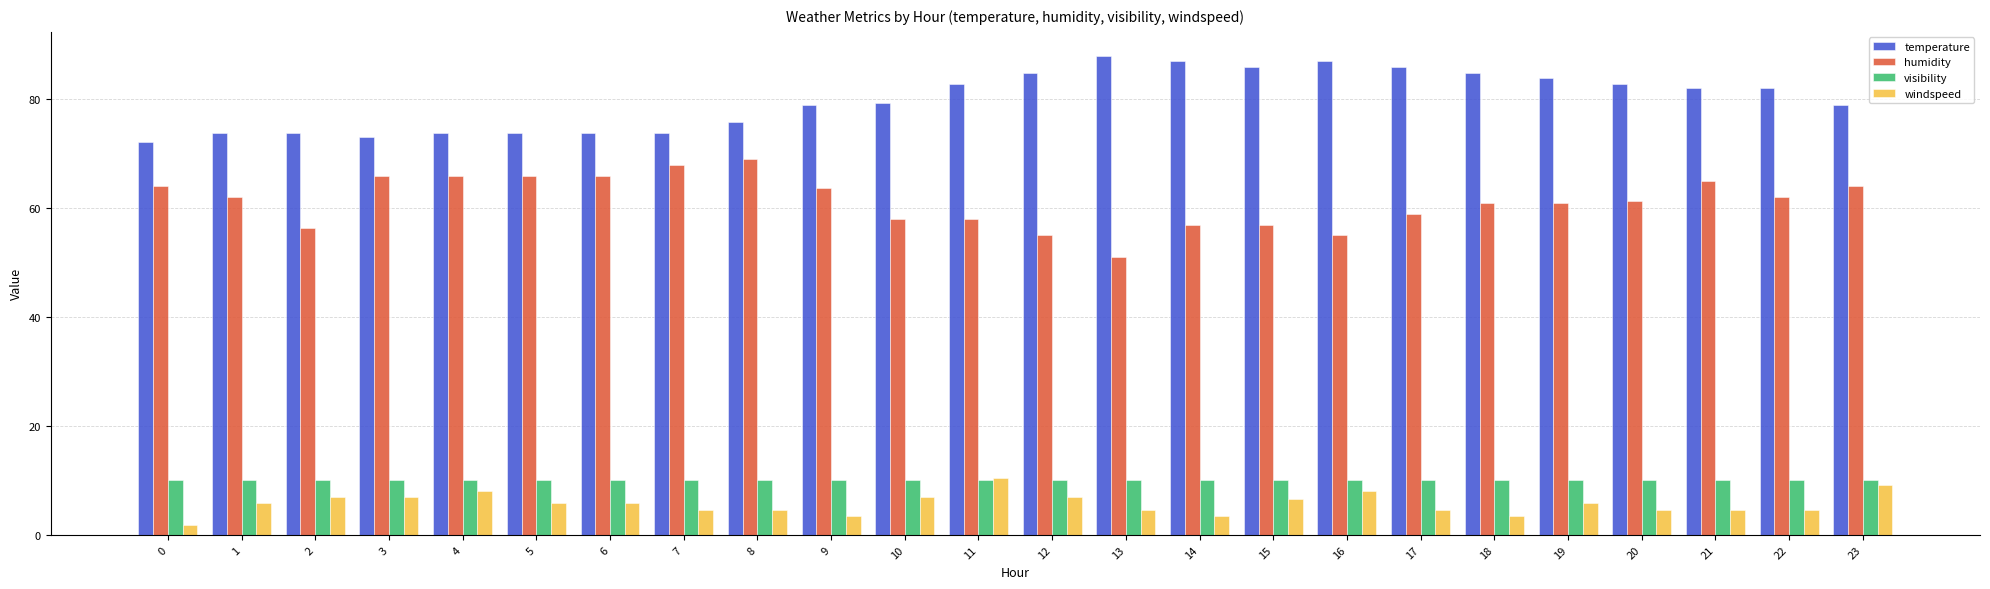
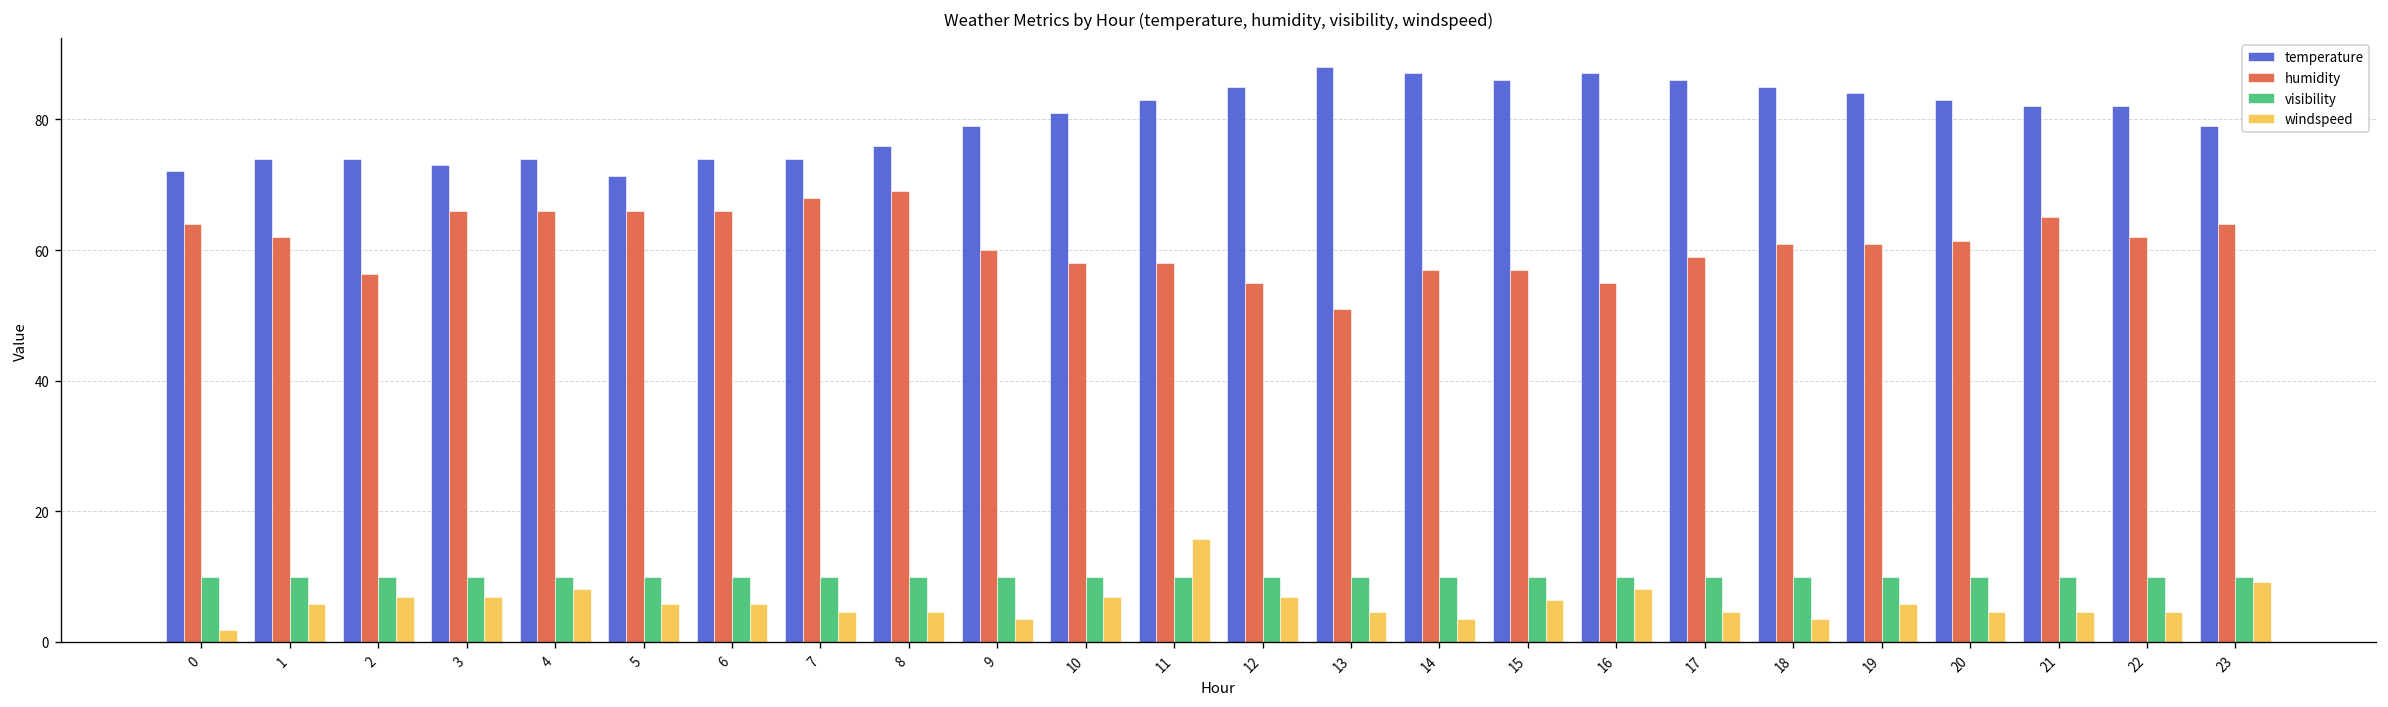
  {
    "temperature": {
      "0": 72,
      "1": 74,
      "2": 74,
      "3": 73,
      "4": 74,
-     "5": 74,
+     "5": 71,
      "6": 74,
      "7": 74,
      "8": 76,
      "9": 79,
-     "10": 79,
+     "10": 81,
      "11": 83,
      "12": 85,
      "13": 88,
      "14": 87,
      "15": 86,
      "16": 87,
      "17": 86,
      "18": 85,
      "19": 84,
      "20": 83,
      "21": 82,
      "22": 82,
      "23": 79
    },
    "humidity": {
      "0": 64,
      "1": 62,
      "2": 56,
      "3": 66,
      "4": 66,
      "5": 66,
      "6": 66,
      "7": 68,
      "8": 69,
-     "9": 64,
+     "9": 60,
      "10": 58,
      "11": 58,
      "12": 55,
      "13": 51,
      "14": 57,
      "15": 57,
      "16": 55,
      "17": 59,
      "18": 61,
      "19": 61,
      "20": 61,
      "21": 65,
      "22": 62,
      "23": 64
    },
    "visibility": {
      "0": 10,
      "1": 10,
      "2": 10,
      "3": 10,
      "4": 10,
      "5": 10,
      "6": 10,
      "7": 10,
      "8": 10,
      "9": 10,
      "10": 10,
      "11": 10,
      "12": 10,
      "13": 10,
      "14": 10,
      "15": 10,
      "16": 10,
      "17": 10,
      "18": 10,
      "19": 10,
      "20": 10,
      "21": 10,
      "22": 10,
      "23": 10
    },
    "windspeed": {
      "0": 2,
      "1": 6,
      "2": 7,
      "3": 7,
      "4": 8,
      "5": 6,
      "6": 6,
      "7": 5,
      "8": 5,
      "9": 4,
      "10": 7,
-     "11": 10,
+     "11": 16,
      "12": 7,
      "13": 5,
      "14": 4,
      "15": 7,
      "16": 8,
      "17": 5,
      "18": 4,
      "19": 6,
      "20": 5,
      "21": 5,
      "22": 5,
      "23": 9
    }
  }
